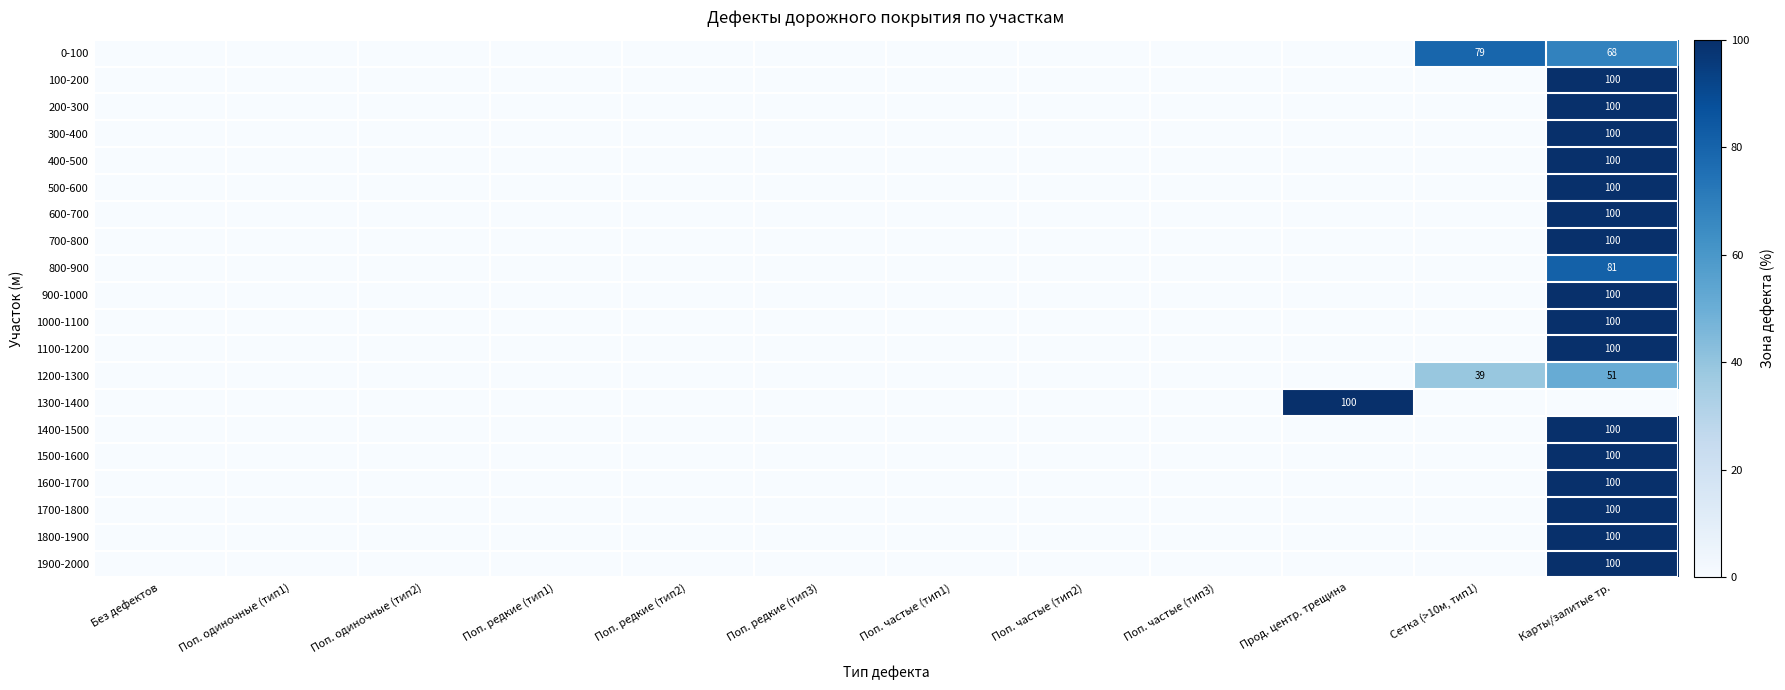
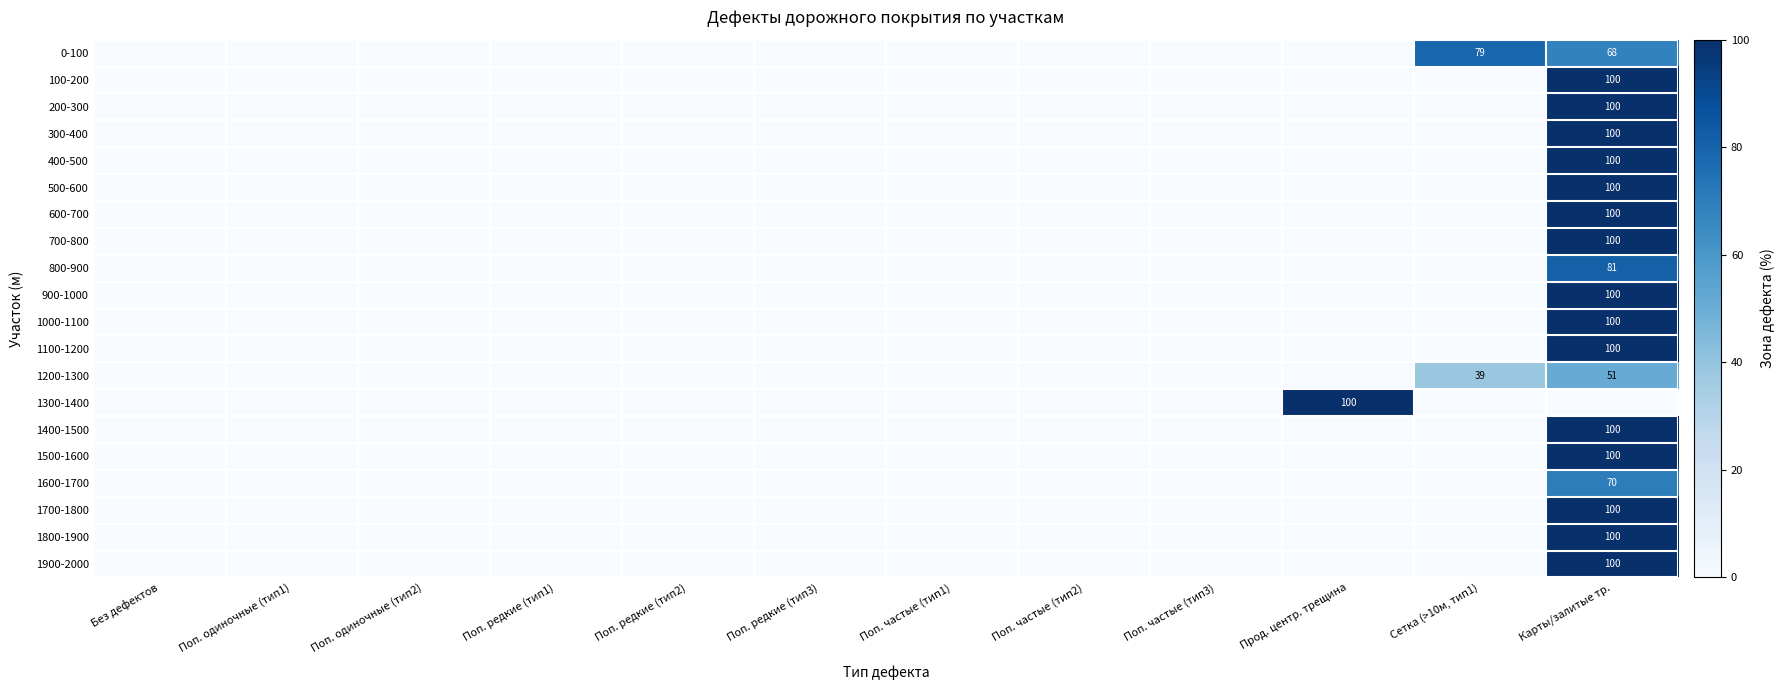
  {
    "0-100": {
      "Сетка (>10м, тип1)": 79,
      "Карты/залитые тр.": 68
    },
    "100-200": {
      "Карты/залитые тр.": 100
    },
    "200-300": {
      "Карты/залитые тр.": 100
    },
    "300-400": {
      "Карты/залитые тр.": 100
    },
    "400-500": {
      "Карты/залитые тр.": 100
    },
    "500-600": {
      "Карты/залитые тр.": 100
    },
    "600-700": {
      "Карты/залитые тр.": 100
    },
    "700-800": {
      "Карты/залитые тр.": 100
    },
    "800-900": {
      "Карты/залитые тр.": 81
    },
    "900-1000": {
      "Карты/залитые тр.": 100
    },
    "1000-1100": {
      "Карты/залитые тр.": 100
    },
    "1100-1200": {
      "Карты/залитые тр.": 100
    },
    "1200-1300": {
      "Сетка (>10м, тип1)": 39,
      "Карты/залитые тр.": 51
    },
    "1300-1400": {
      "Прод. центр. трещина": 100
    },
    "1400-1500": {
      "Карты/залитые тр.": 100
    },
    "1500-1600": {
      "Карты/залитые тр.": 100
    },
    "1600-1700": {
-     "Карты/залитые тр.": 100
+     "Карты/залитые тр.": 70
    },
    "1700-1800": {
      "Карты/залитые тр.": 100
    },
    "1800-1900": {
      "Карты/залитые тр.": 100
    },
    "1900-2000": {
      "Карты/залитые тр.": 100
    }
  }
